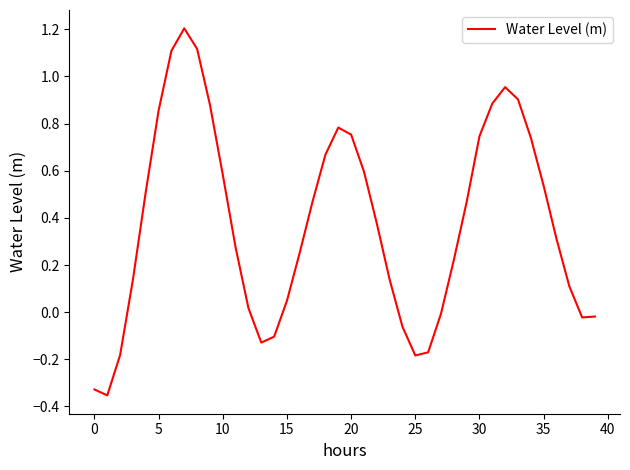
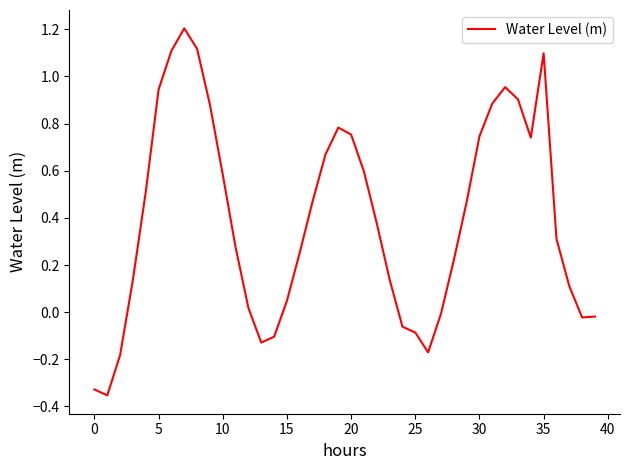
  {
    "0": -0.33,
-   "5": 0.86,
+   "5": 0.94,
    "10": 0.58,
    "15": 0.05,
    "20": 0.75,
-   "25": -0.18,
+   "25": -0.09,
    "30": 0.75,
-   "35": 0.54
+   "35": 1.10
  }
